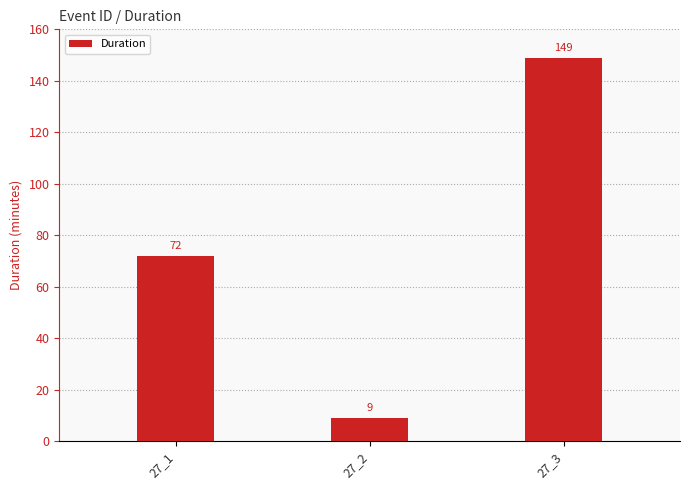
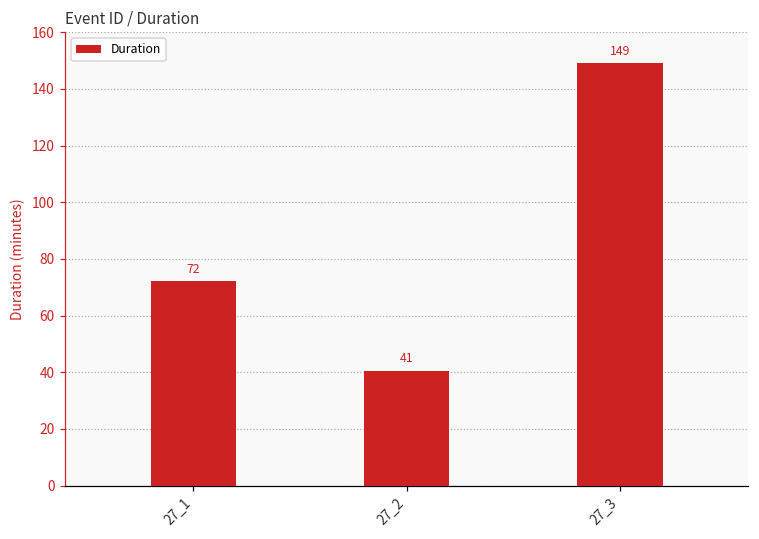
  {
    "27_1": 72,
-   "27_2": 9,
+   "27_2": 41,
    "27_3": 149
  }
